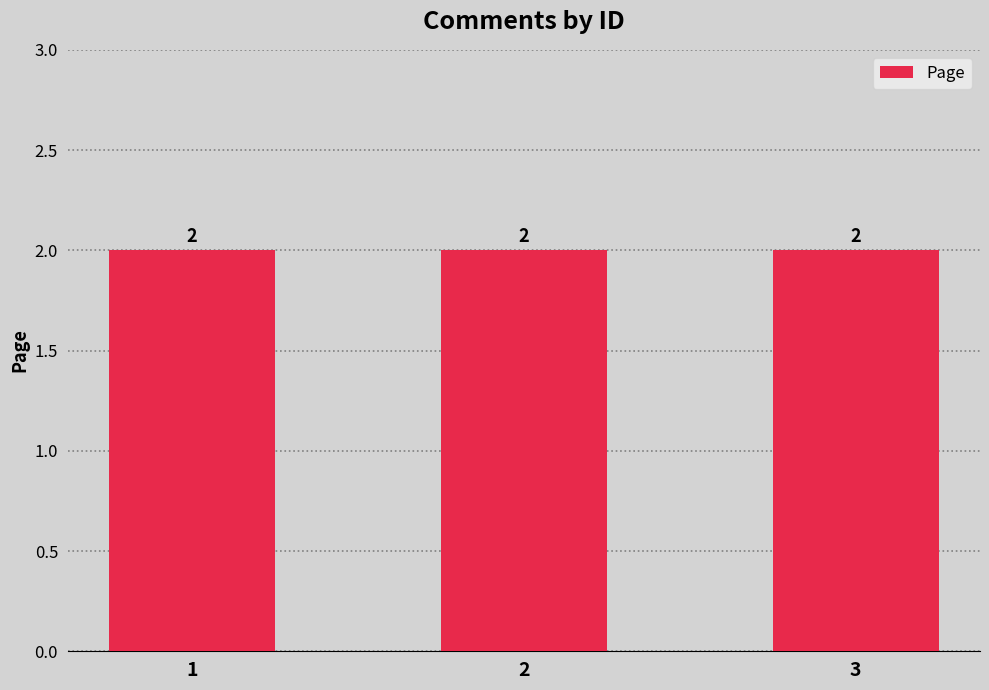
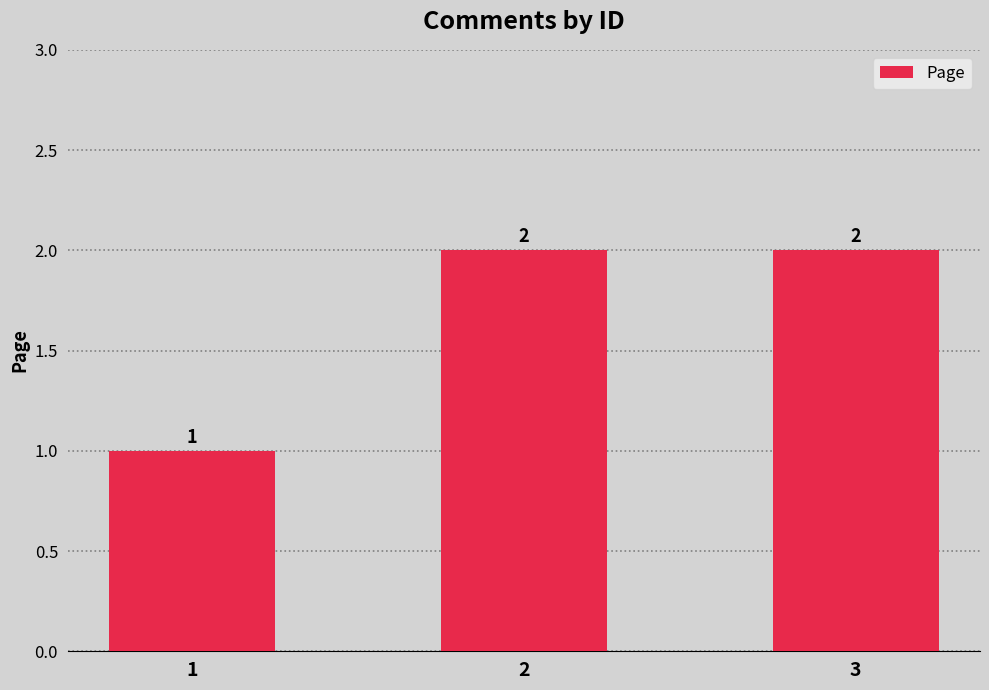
  {
-   "1": 2,
+   "1": 1,
    "2": 2,
    "3": 2
  }
